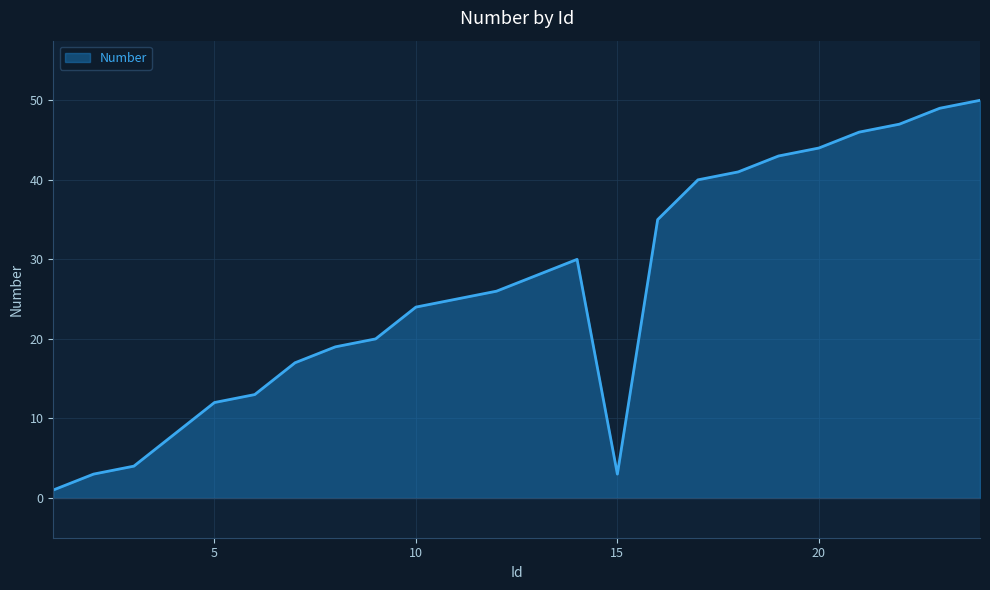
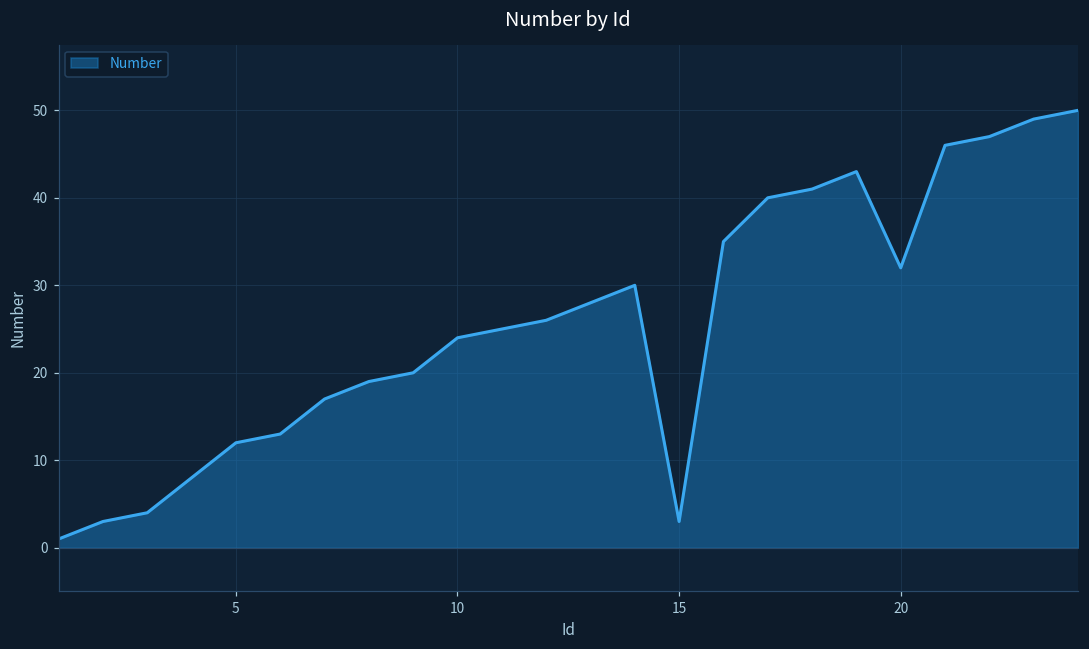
  {
    "5": 12,
    "10": 24,
    "15": 3,
-   "20": 44
+   "20": 32
  }
